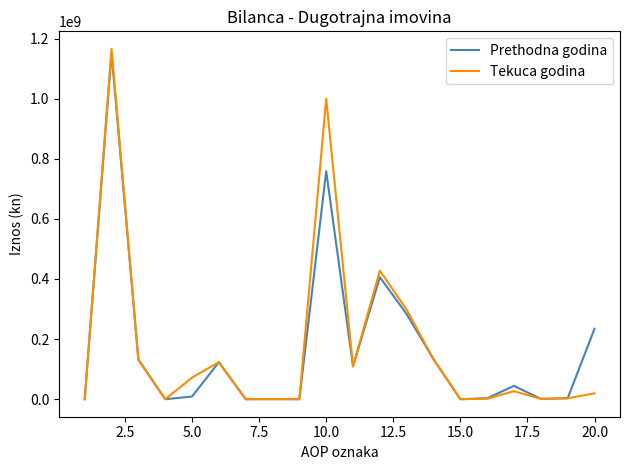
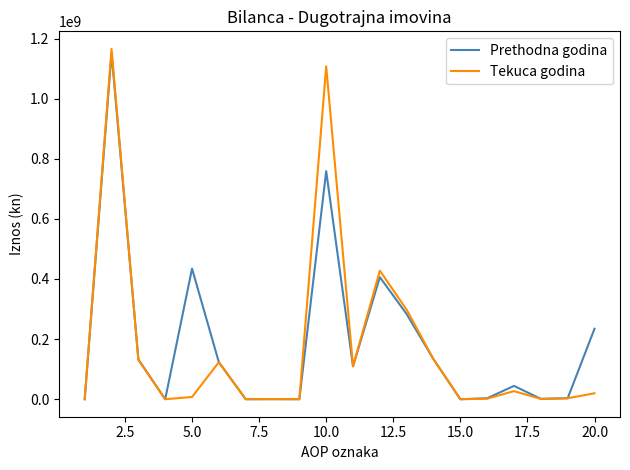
  {
    "Prethodna godina": {
-     "5.0": 10000000,
+     "5.0": 430000000,
      "10.0": 760000000,
      "20.0": 230000000
    },
    "Tekuca godina": {
-     "5.0": 70000000,
-     "10.0": 1000000000,
+     "5.0": 10000000,
+     "10.0": 1110000000,
      "20.0": 20000000
    }
  }
